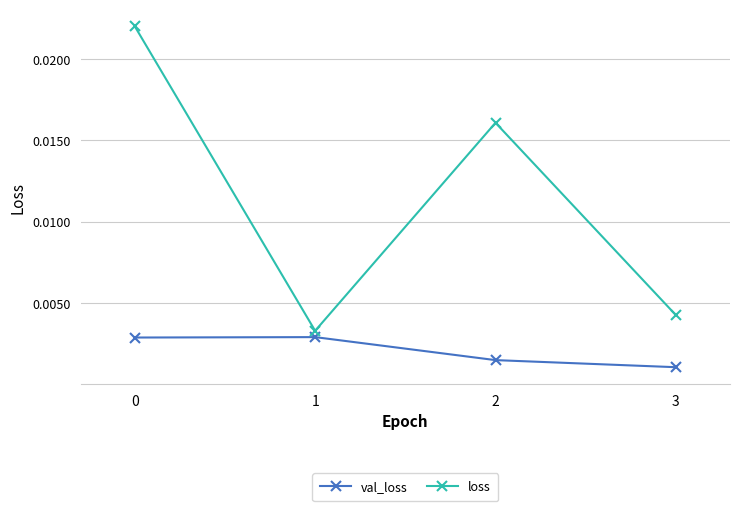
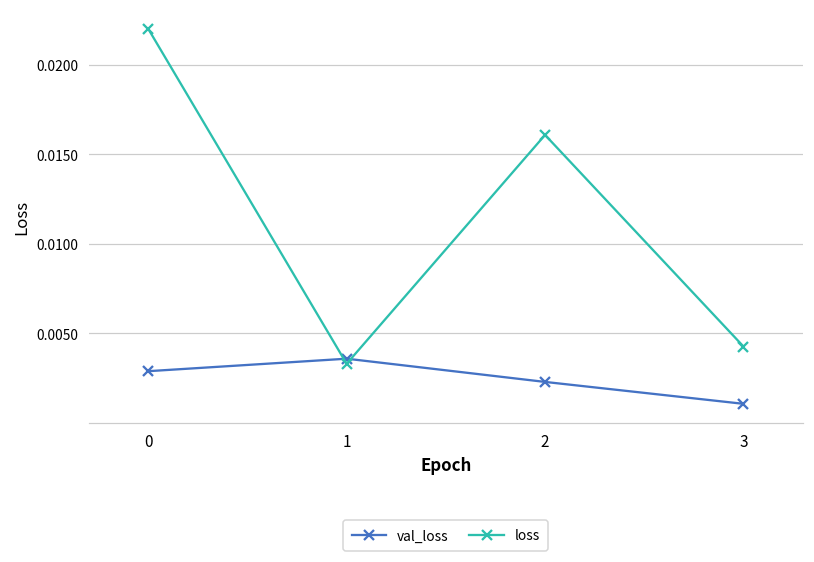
  {
    "val_loss": {
      "0": 0.0029,
-     "1": 0.0029,
-     "2": 0.0015,
+     "1": 0.0036,
+     "2": 0.0023,
      "3": 0.0011
    },
    "loss": {
      "0": 0.0220,
      "1": 0.0033,
      "2": 0.0161,
      "3": 0.0043
    }
  }
